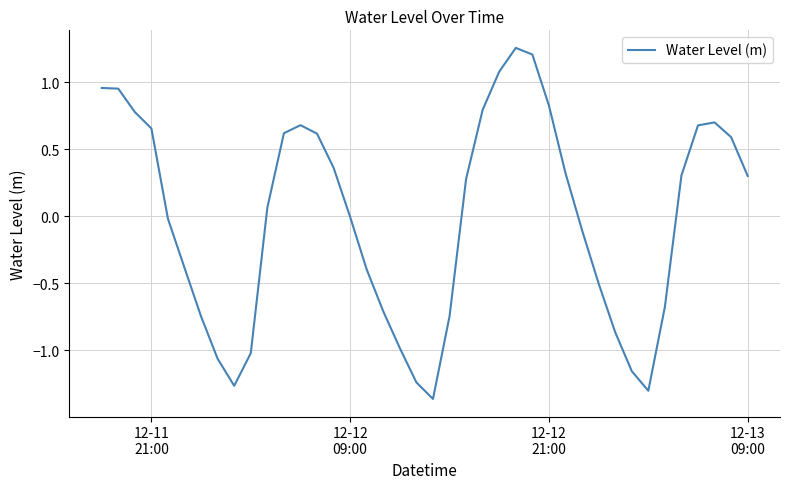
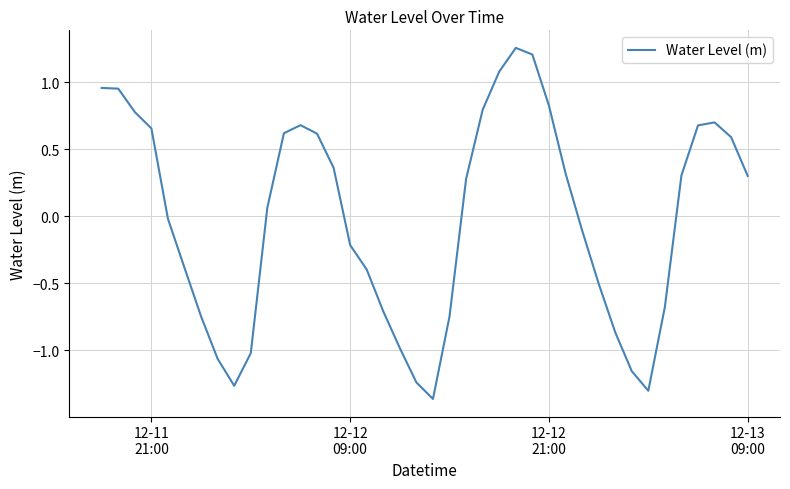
  {
    "12-11 21:00": 0.65,
-   "12-12 09:00": -0.01,
+   "12-12 09:00": -0.22,
    "12-12 21:00": 0.82,
    "12-13 09:00": 0.30
  }
